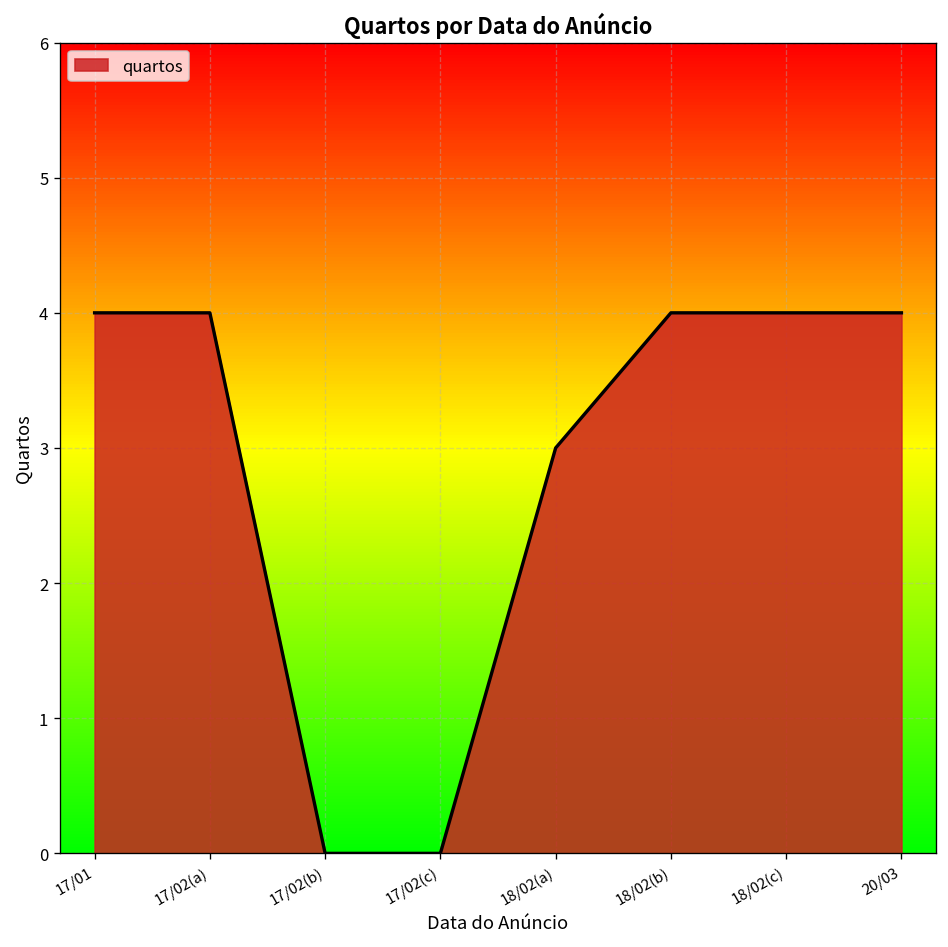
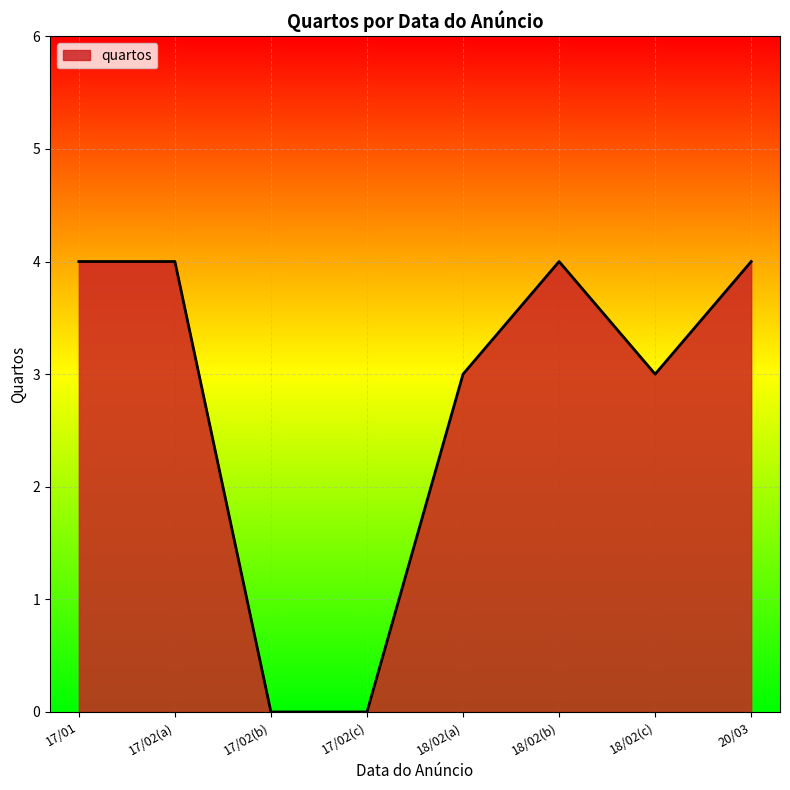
  {
    "17/01": 4,
    "17/02(a)": 4,
    "17/02(b)": 0,
    "17/02(c)": 0,
    "18/02(a)": 3,
    "18/02(b)": 4,
-   "18/02(c)": 4,
+   "18/02(c)": 3,
    "20/03": 4
  }
